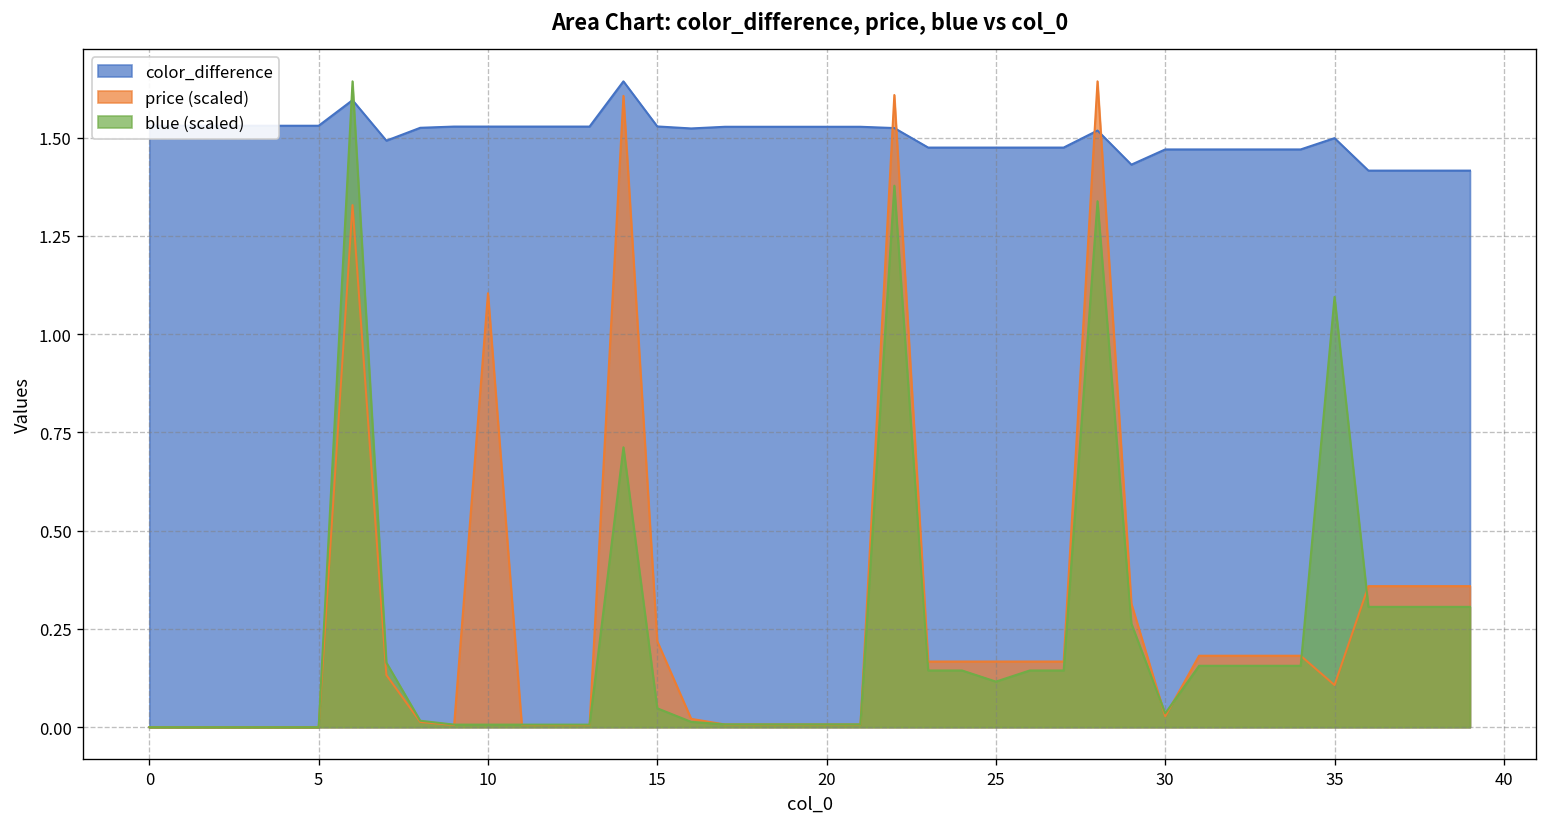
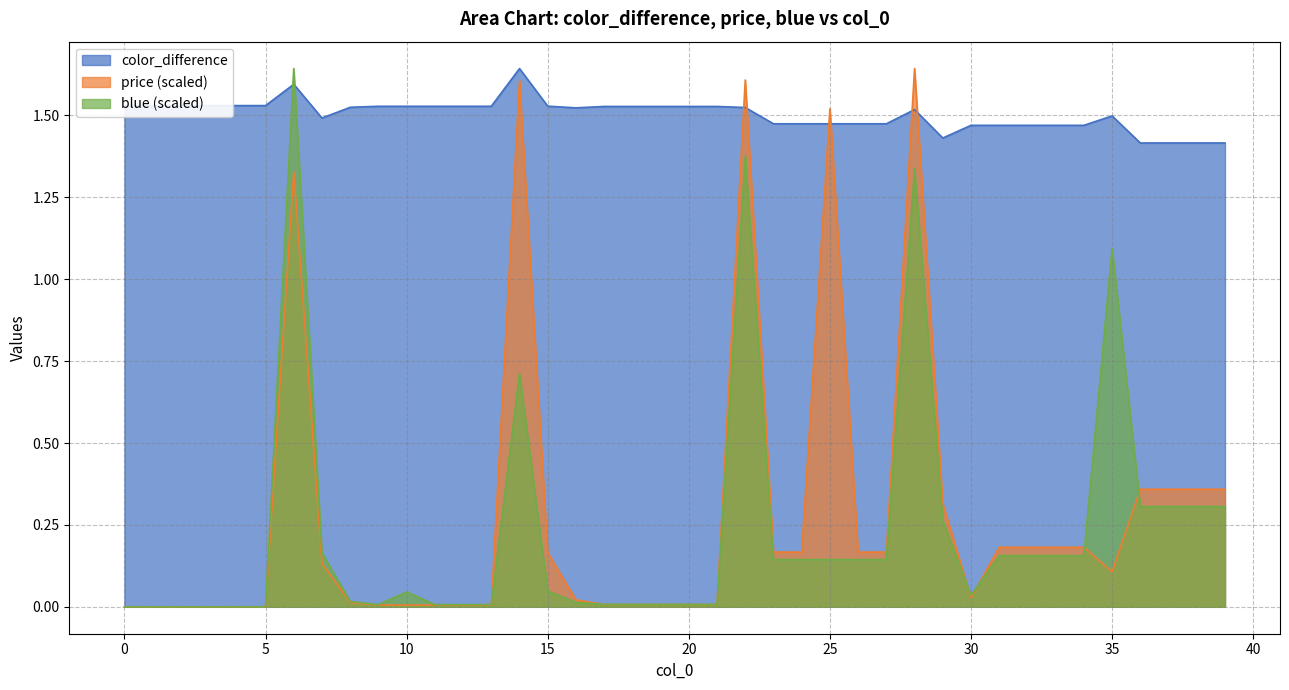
  {
    "color_difference": {
      "5": 1.53,
      "10": 1.53,
      "15": 1.53,
      "20": 1.53,
      "25": 1.47,
      "30": 1.47,
      "35": 1.50
    },
    "price (scaled)": {
-     "10": 1.10,
-     "15": 0.22,
-     "25": 0.17,
+     "10": 0.01,
+     "15": 0.17,
+     "25": 1.52,
      "35": 0.11
    },
    "blue (scaled)": {
-     "10": 0.01,
+     "10": 0.05,
      "15": 0.05,
-     "25": 0.12,
+     "25": 0.14,
      "35": 1.09
    }
  }
